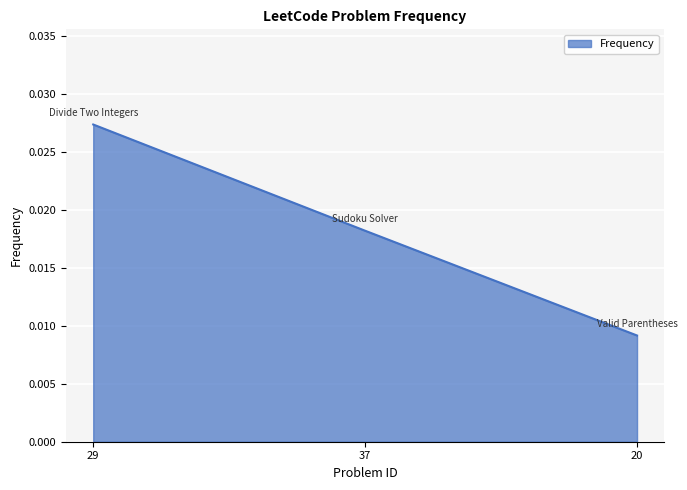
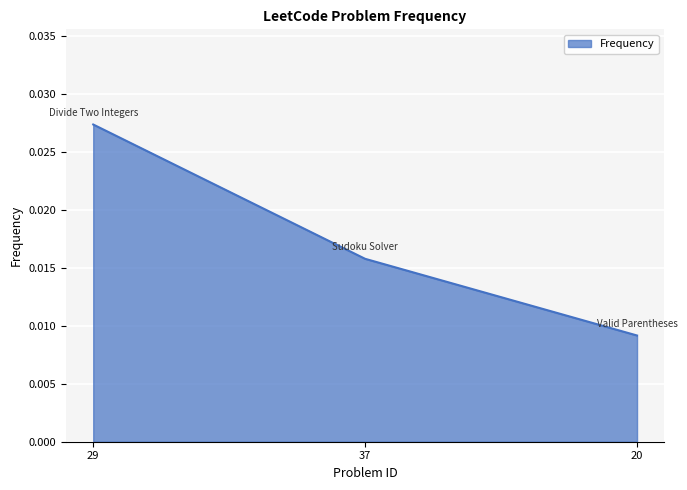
  {
    "29": 0.0274,
-   "37": 0.0182,
+   "37": 0.0158,
    "20": 0.0092
  }
